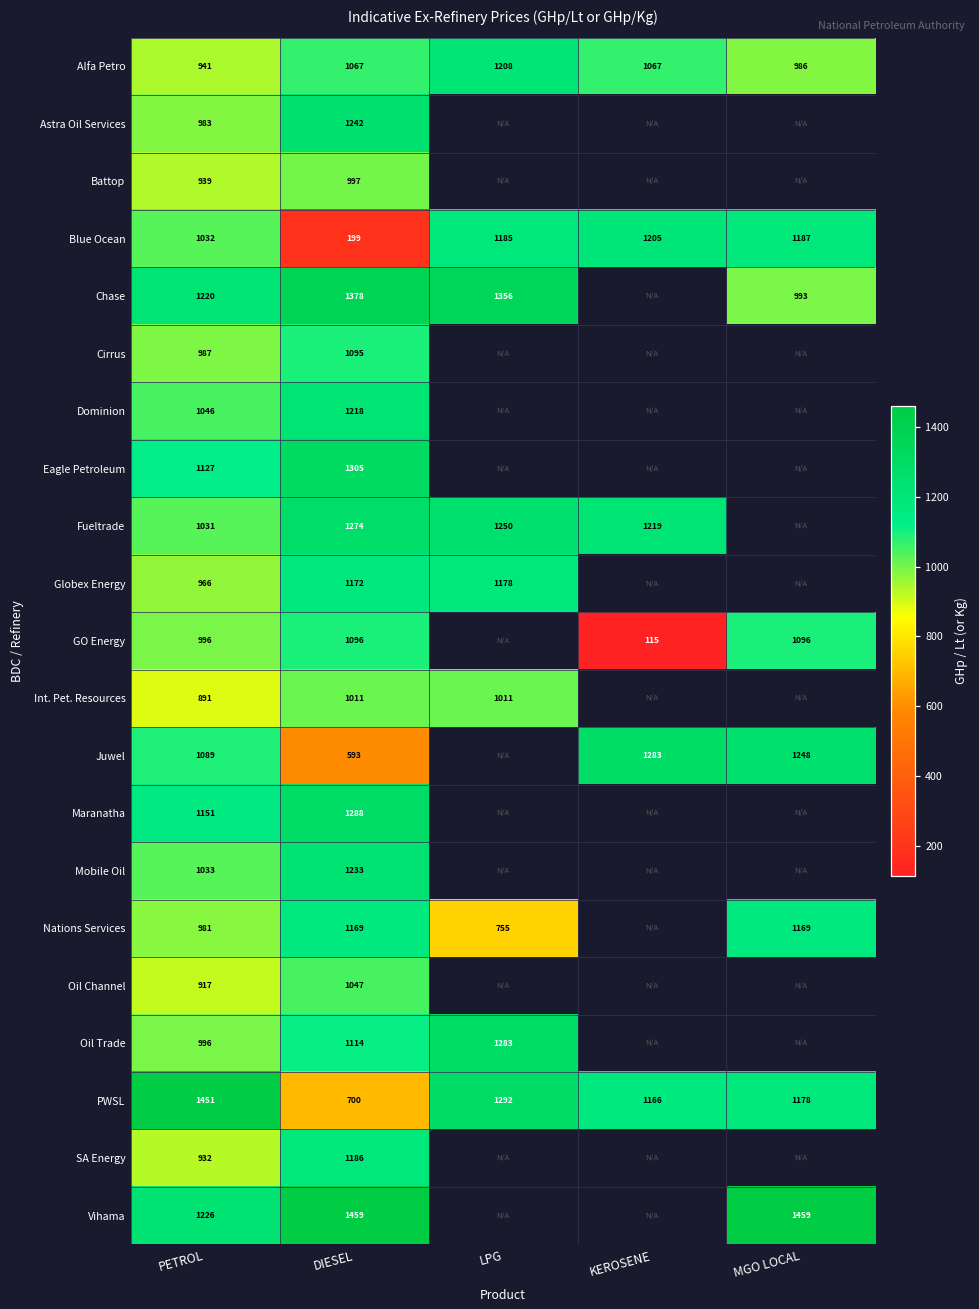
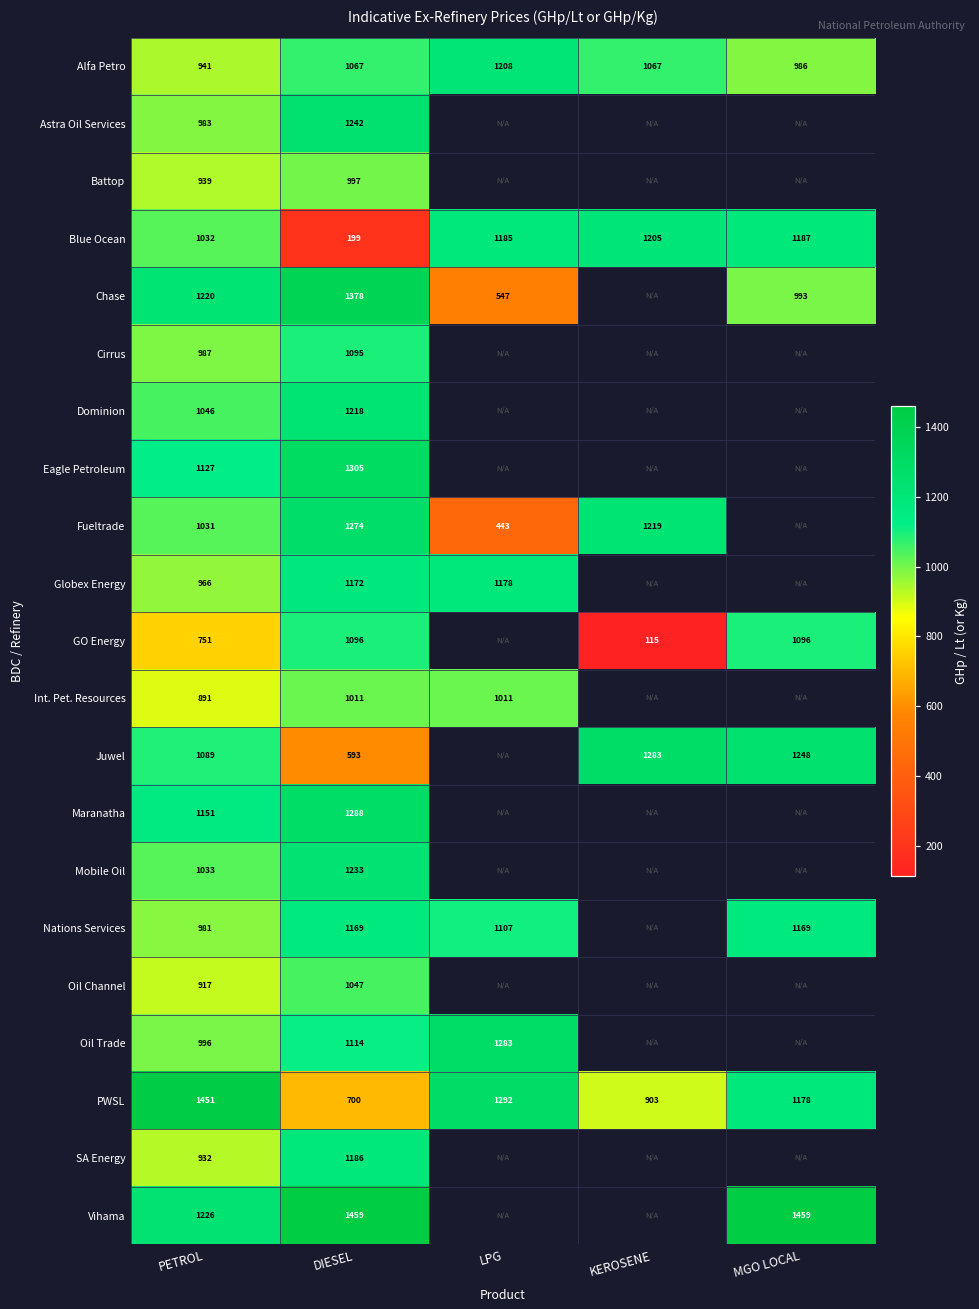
  {
    "Alfa Petro": {
      "PETROL": 941,
      "DIESEL": 1067,
      "LPG": 1208,
      "KEROSENE": 1067,
      "MGO LOCAL": 986
    },
    "Astra Oil Services": {
      "PETROL": 983,
      "DIESEL": 1242
    },
    "Battop": {
      "PETROL": 939,
      "DIESEL": 997
    },
    "Blue Ocean": {
      "PETROL": 1032,
      "DIESEL": 199,
      "LPG": 1185,
      "KEROSENE": 1205,
      "MGO LOCAL": 1187
    },
    "Chase": {
      "PETROL": 1220,
      "DIESEL": 1378,
-     "LPG": 1356,
+     "LPG": 547,
      "MGO LOCAL": 993
    },
    "Cirrus": {
      "PETROL": 987,
      "DIESEL": 1095
    },
    "Dominion": {
      "PETROL": 1046,
      "DIESEL": 1218
    },
    "Eagle Petroleum": {
      "PETROL": 1127,
      "DIESEL": 1305
    },
    "Fueltrade": {
      "PETROL": 1031,
      "DIESEL": 1274,
-     "LPG": 1250,
+     "LPG": 443,
      "KEROSENE": 1219
    },
    "Globex Energy": {
      "PETROL": 966,
      "DIESEL": 1172,
      "LPG": 1178
    },
    "GO Energy": {
-     "PETROL": 996,
+     "PETROL": 751,
      "DIESEL": 1096,
      "KEROSENE": 115,
      "MGO LOCAL": 1096
    },
    "Int. Pet. Resources": {
      "PETROL": 891,
      "DIESEL": 1011,
      "LPG": 1011
    },
    "Juwel": {
      "PETROL": 1089,
      "DIESEL": 593,
      "KEROSENE": 1283,
      "MGO LOCAL": 1248
    },
    "Maranatha": {
      "PETROL": 1151,
      "DIESEL": 1288
    },
    "Mobile Oil": {
      "PETROL": 1033,
      "DIESEL": 1233
    },
    "Nations Services": {
      "PETROL": 981,
      "DIESEL": 1169,
-     "LPG": 755,
+     "LPG": 1107,
      "MGO LOCAL": 1169
    },
    "Oil Channel": {
      "PETROL": 917,
      "DIESEL": 1047
    },
    "Oil Trade": {
      "PETROL": 996,
      "DIESEL": 1114,
      "LPG": 1283
    },
    "PWSL": {
      "PETROL": 1451,
      "DIESEL": 700,
      "LPG": 1292,
-     "KEROSENE": 1166,
+     "KEROSENE": 903,
      "MGO LOCAL": 1178
    },
    "SA Energy": {
      "PETROL": 932,
      "DIESEL": 1186
    },
    "Vihama": {
      "PETROL": 1226,
      "DIESEL": 1459,
      "MGO LOCAL": 1459
    }
  }
